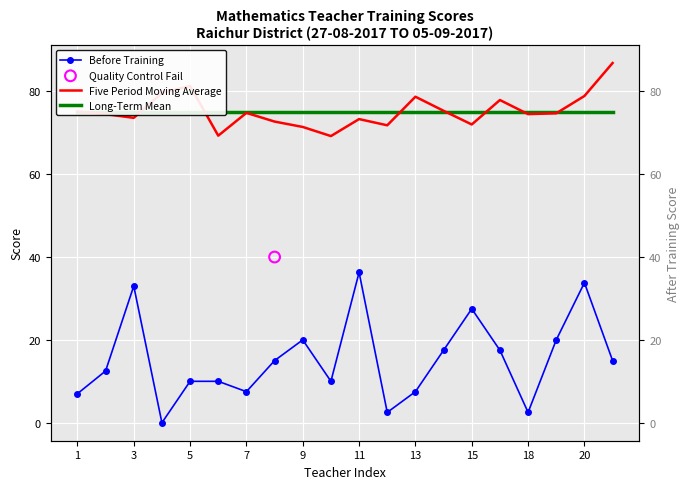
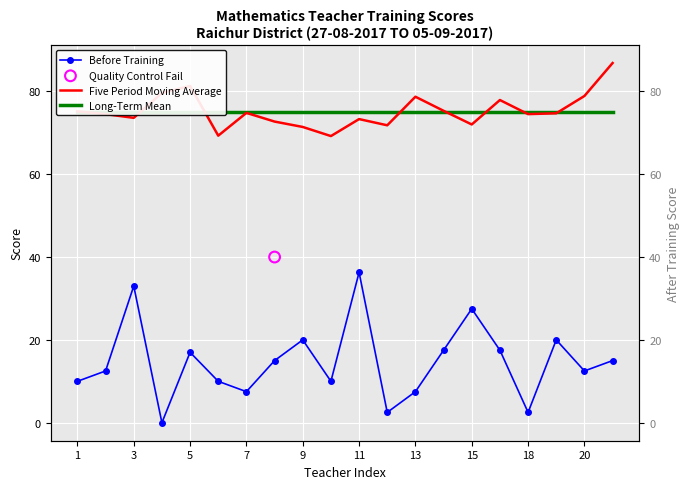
  {
    "Before Training": {
-     "1": 7,
+     "1": 10,
      "3": 33,
-     "5": 10,
+     "5": 17,
      "7": 8,
      "9": 20,
      "11": 36,
      "13": 8,
      "15": 28,
      "18": 3,
-     "20": 34
+     "20": 13
    },
    "Five Period Moving Average": {
      "3": 74,
      "9": 71,
      "11": 73,
      "13": 79,
      "15": 72,
      "20": 79
    },
    "Long-Term Mean": {
      "9": 75,
      "11": 75,
      "13": 75,
      "15": 75,
      "20": 75
    }
  }
